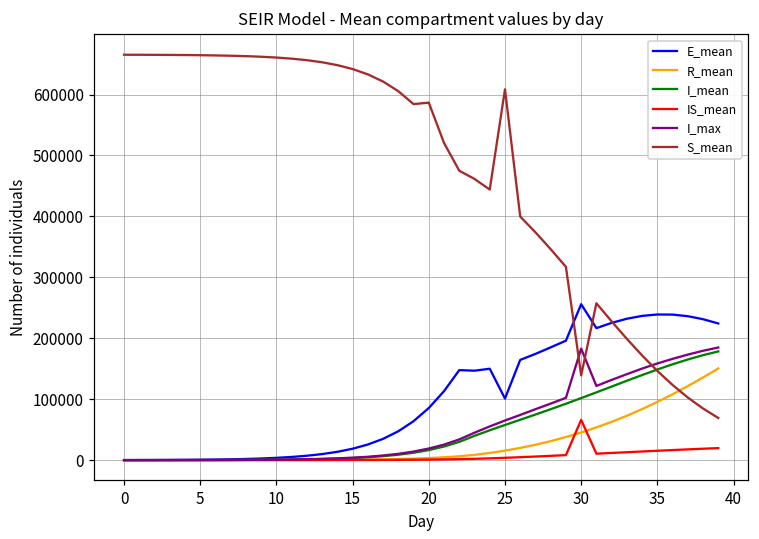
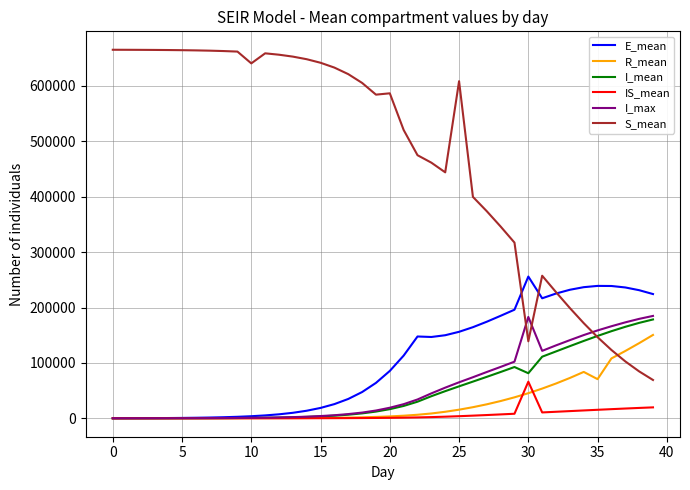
  {
    "E_mean": {
      "15": 20000,
      "20": 90000,
-     "25": 100000,
+     "25": 160000,
      "30": 260000,
      "35": 240000
    },
    "R_mean": {
      "25": 20000,
      "30": 50000,
-     "35": 100000
+     "35": 70000
    },
    "I_mean": {
      "25": 60000,
-     "30": 100000
+     "30": 80000
    },
    "IS_mean": {
      "25": 0,
      "30": 70000,
      "35": 20000
    },
    "I_max": {
      "25": 70000,
      "30": 180000,
      "35": 160000
    },
    "S_mean": {
      "0": 670000,
      "5": 660000,
-     "10": 660000,
+     "10": 640000,
      "15": 640000,
      "20": 590000,
      "25": 610000,
      "30": 140000
    }
  }
